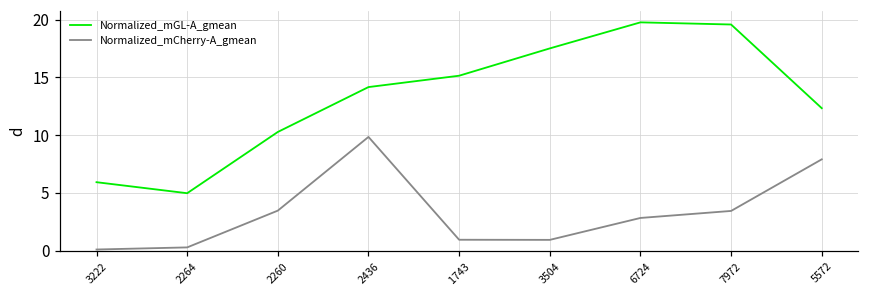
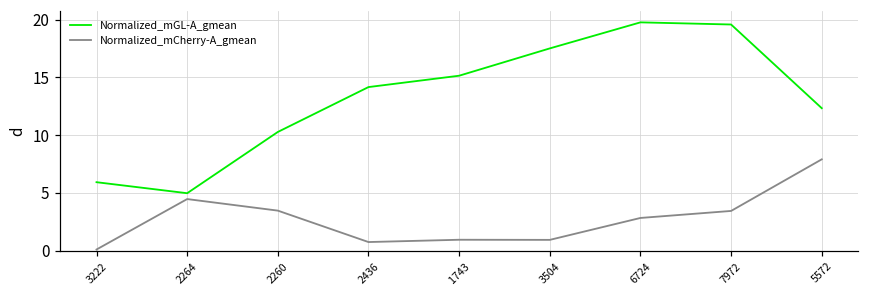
  {
    "Normalized_mGL-A_gmean": {
      "3222": 5.9,
      "2264": 5.0,
      "2260": 10.3,
      "2436": 14.2,
      "1743": 15.1,
      "3504": 17.5,
      "6724": 19.8,
      "7972": 19.6,
      "5572": 12.3
    },
    "Normalized_mCherry-A_gmean": {
      "3222": 0.1,
-     "2264": 0.3,
+     "2264": 4.5,
      "2260": 3.5,
-     "2436": 9.8,
+     "2436": 0.7,
      "1743": 0.9,
      "3504": 0.9,
      "6724": 2.8,
      "7972": 3.4,
      "5572": 7.9
    }
  }
